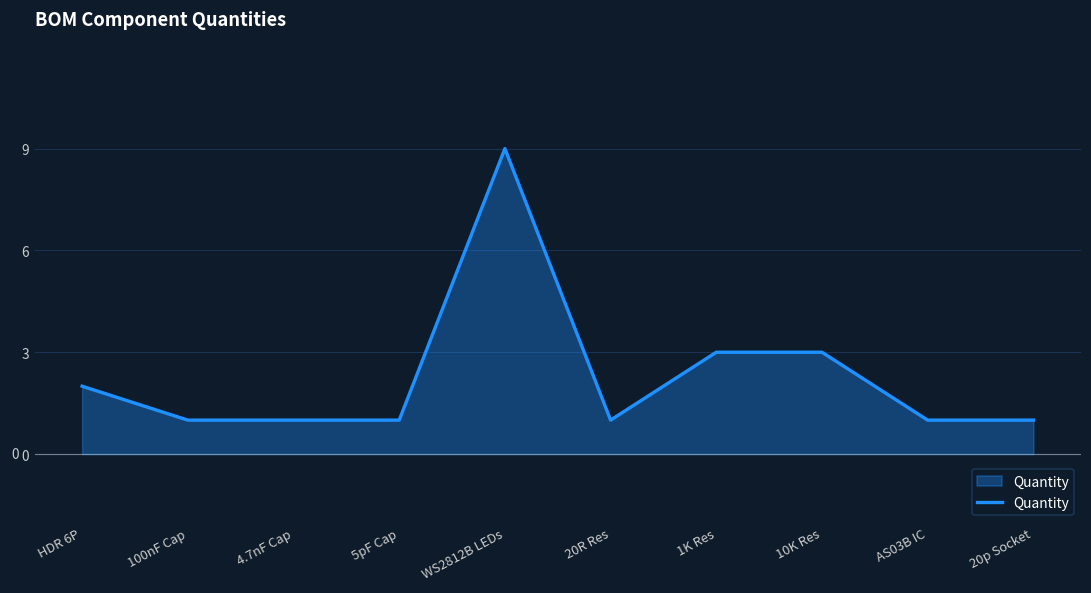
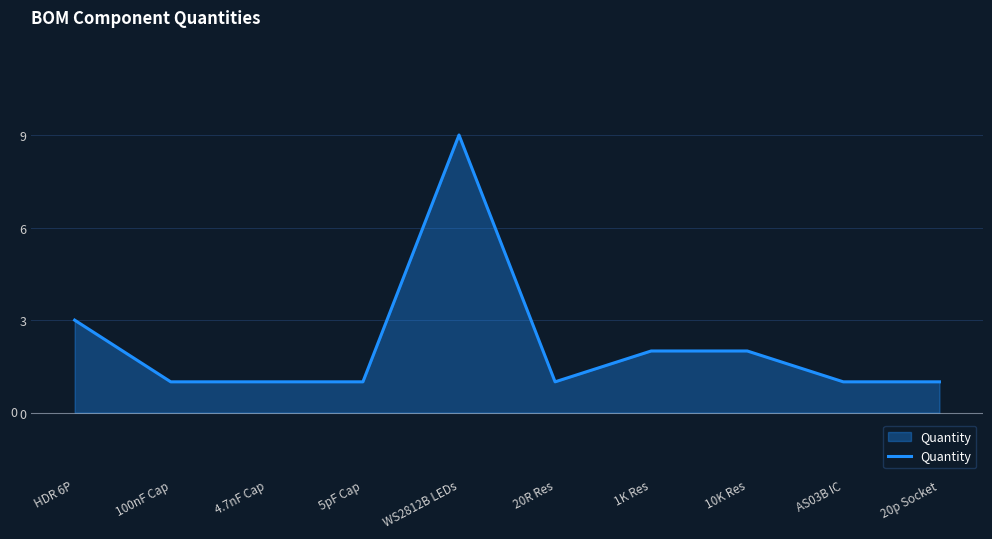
  {
-   "HDR 6P": 2,
+   "HDR 6P": 3,
    "100nF Cap": 1,
    "4.7nF Cap": 1,
    "5pF Cap": 1,
    "WS2812B LEDs": 9,
    "20R Res": 1,
-   "1K Res": 3,
-   "10K Res": 3,
+   "1K Res": 2,
+   "10K Res": 2,
    "AS03B IC": 1,
    "20p Socket": 1
  }
